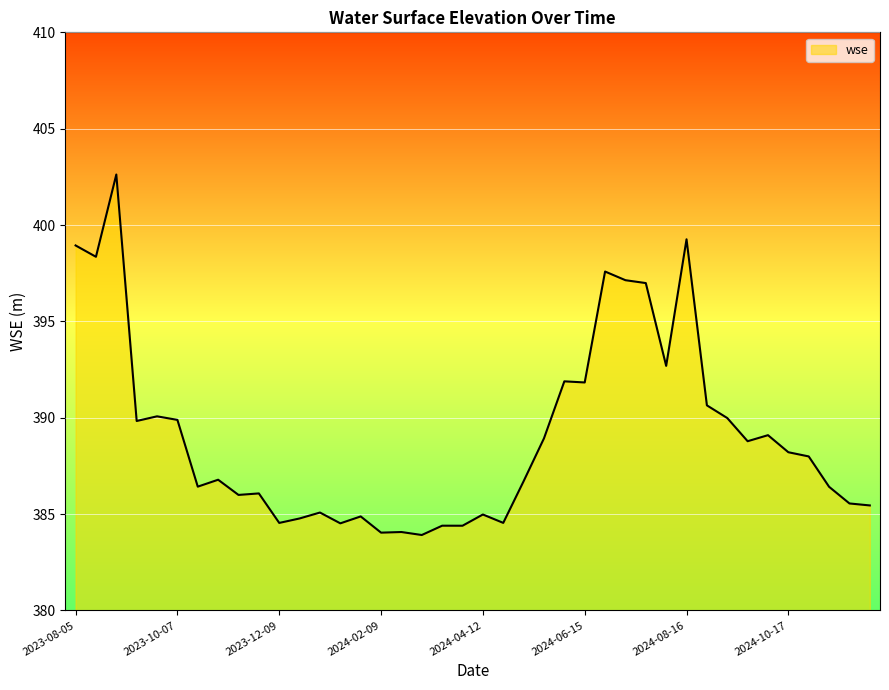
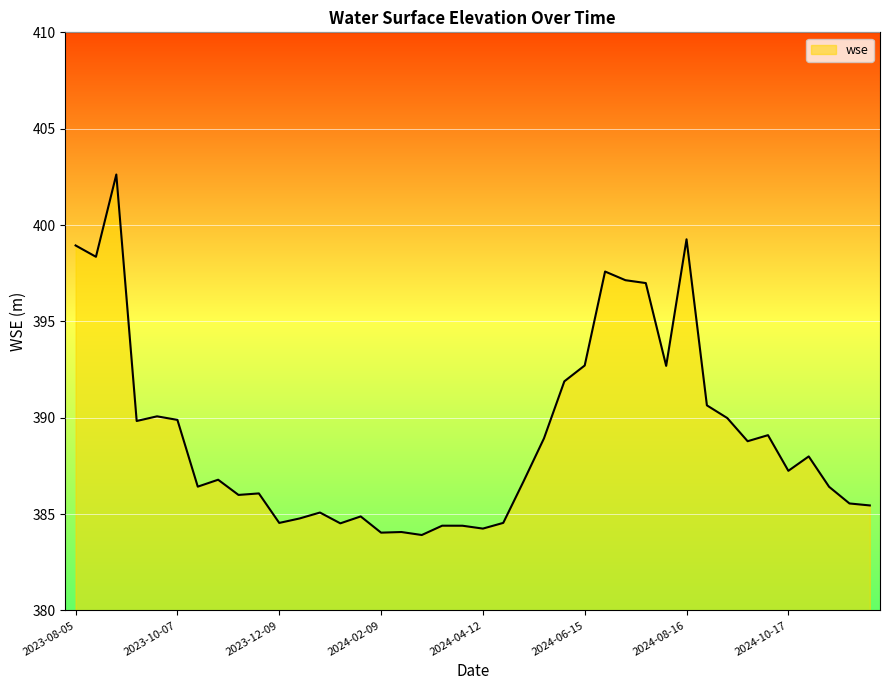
  {
    "2023-08-05": 398.9,
    "2023-10-07": 389.9,
    "2023-12-09": 384.5,
    "2024-02-09": 384.0,
-   "2024-04-12": 385.0,
-   "2024-06-15": 391.8,
+   "2024-04-12": 384.2,
+   "2024-06-15": 392.7,
    "2024-08-16": 399.3,
-   "2024-10-17": 388.2
+   "2024-10-17": 387.2
  }
